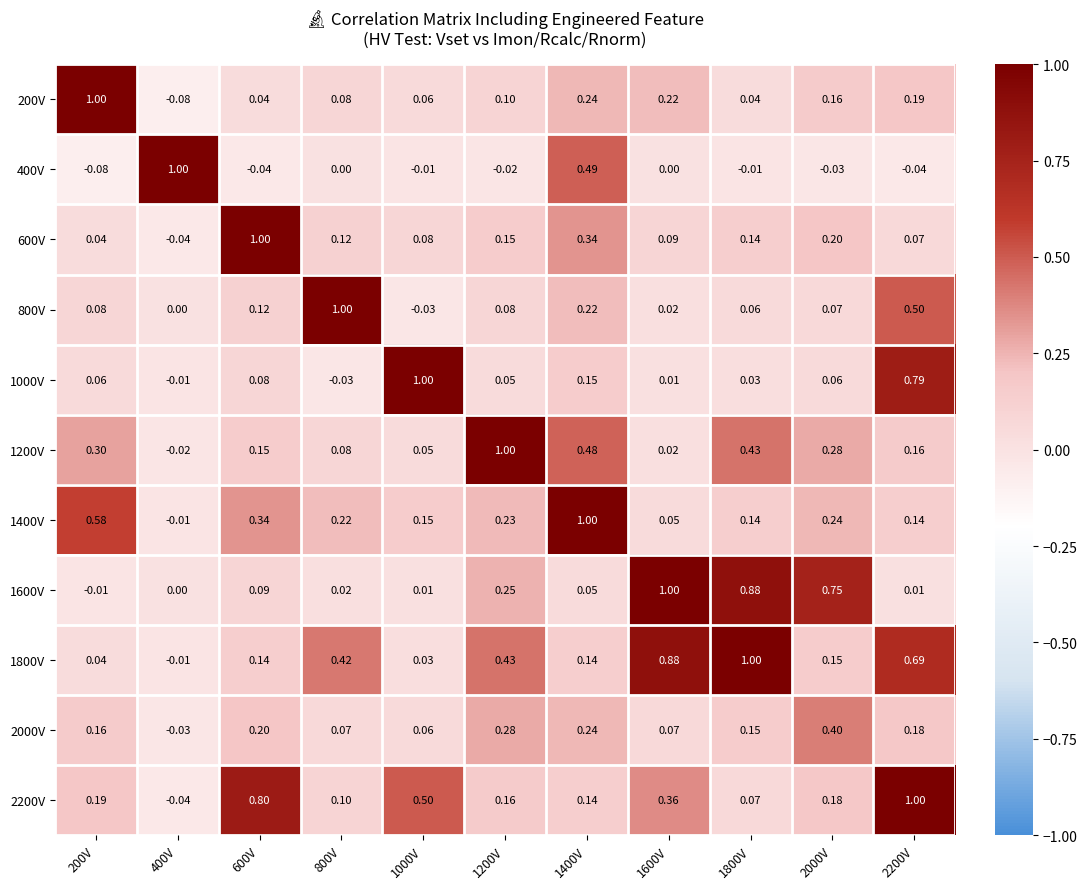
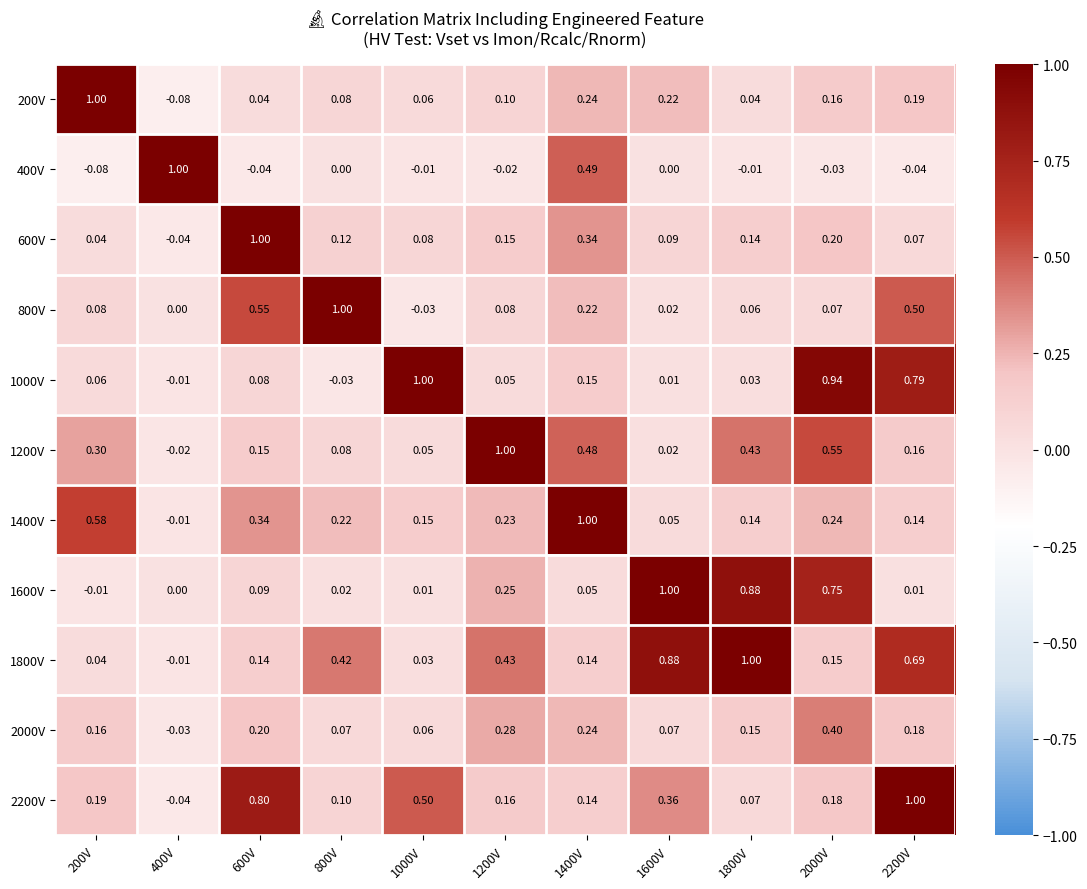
  {
    "200V": {
      "200V": 1.00,
      "400V": -0.08,
      "600V": 0.04,
      "800V": 0.08,
      "1000V": 0.06,
      "1200V": 0.10,
      "1400V": 0.24,
      "1600V": 0.22,
      "1800V": 0.04,
      "2000V": 0.16,
      "2200V": 0.19
    },
    "400V": {
      "200V": -0.08,
      "400V": 1.00,
      "600V": -0.04,
      "800V": 0.00,
      "1000V": -0.01,
      "1200V": -0.02,
      "1400V": 0.49,
      "1600V": 0.00,
      "1800V": -0.01,
      "2000V": -0.03,
      "2200V": -0.04
    },
    "600V": {
      "200V": 0.04,
      "400V": -0.04,
      "600V": 1.00,
      "800V": 0.12,
      "1000V": 0.08,
      "1200V": 0.15,
      "1400V": 0.34,
      "1600V": 0.09,
      "1800V": 0.14,
      "2000V": 0.20,
      "2200V": 0.07
    },
    "800V": {
      "200V": 0.08,
      "400V": 0.00,
-     "600V": 0.12,
+     "600V": 0.55,
      "800V": 1.00,
      "1000V": -0.03,
      "1200V": 0.08,
      "1400V": 0.22,
      "1600V": 0.02,
      "1800V": 0.06,
      "2000V": 0.07,
      "2200V": 0.50
    },
    "1000V": {
      "200V": 0.06,
      "400V": -0.01,
      "600V": 0.08,
      "800V": -0.03,
      "1000V": 1.00,
      "1200V": 0.05,
      "1400V": 0.15,
      "1600V": 0.01,
      "1800V": 0.03,
-     "2000V": 0.06,
+     "2000V": 0.94,
      "2200V": 0.79
    },
    "1200V": {
      "200V": 0.30,
      "400V": -0.02,
      "600V": 0.15,
      "800V": 0.08,
      "1000V": 0.05,
      "1200V": 1.00,
      "1400V": 0.48,
      "1600V": 0.02,
      "1800V": 0.43,
-     "2000V": 0.28,
+     "2000V": 0.55,
      "2200V": 0.16
    },
    "1400V": {
      "200V": 0.58,
      "400V": -0.01,
      "600V": 0.34,
      "800V": 0.22,
      "1000V": 0.15,
      "1200V": 0.23,
      "1400V": 1.00,
      "1600V": 0.05,
      "1800V": 0.14,
      "2000V": 0.24,
      "2200V": 0.14
    },
    "1600V": {
      "200V": -0.01,
      "400V": 0.00,
      "600V": 0.09,
      "800V": 0.02,
      "1000V": 0.01,
      "1200V": 0.25,
      "1400V": 0.05,
      "1600V": 1.00,
      "1800V": 0.88,
      "2000V": 0.75,
      "2200V": 0.01
    },
    "1800V": {
      "200V": 0.04,
      "400V": -0.01,
      "600V": 0.14,
      "800V": 0.42,
      "1000V": 0.03,
      "1200V": 0.43,
      "1400V": 0.14,
      "1600V": 0.88,
      "1800V": 1.00,
      "2000V": 0.15,
      "2200V": 0.69
    },
    "2000V": {
      "200V": 0.16,
      "400V": -0.03,
      "600V": 0.20,
      "800V": 0.07,
      "1000V": 0.06,
      "1200V": 0.28,
      "1400V": 0.24,
      "1600V": 0.07,
      "1800V": 0.15,
      "2000V": 0.40,
      "2200V": 0.18
    },
    "2200V": {
      "200V": 0.19,
      "400V": -0.04,
      "600V": 0.80,
      "800V": 0.10,
      "1000V": 0.50,
      "1200V": 0.16,
      "1400V": 0.14,
      "1600V": 0.36,
      "1800V": 0.07,
      "2000V": 0.18,
      "2200V": 1.00
    }
  }
